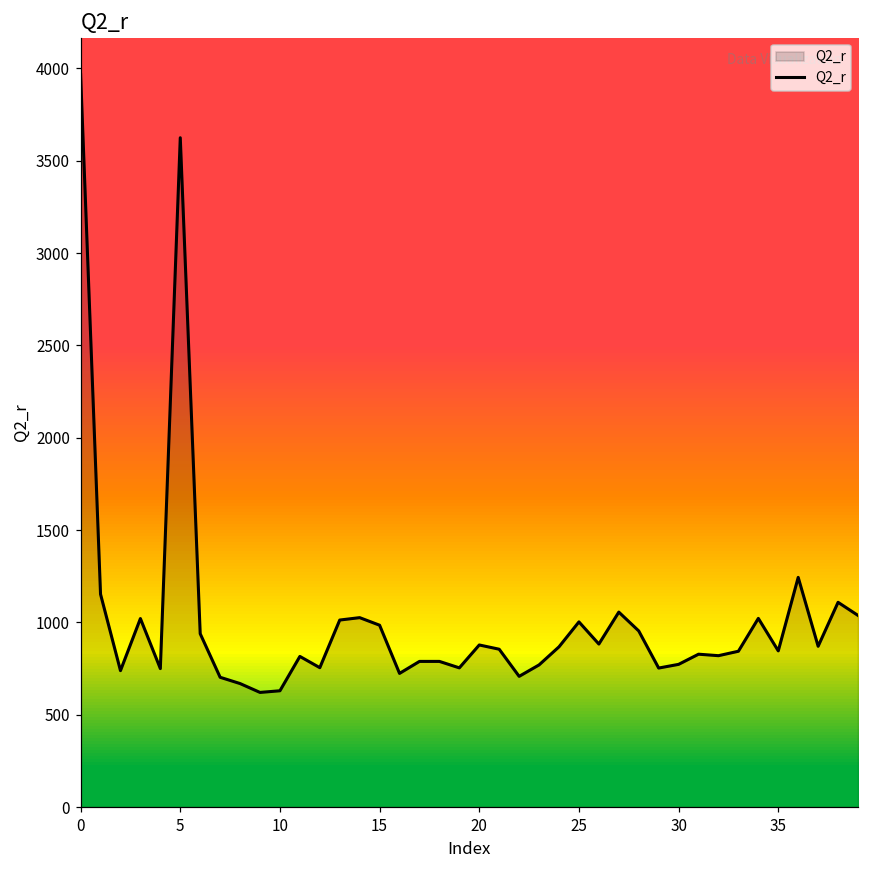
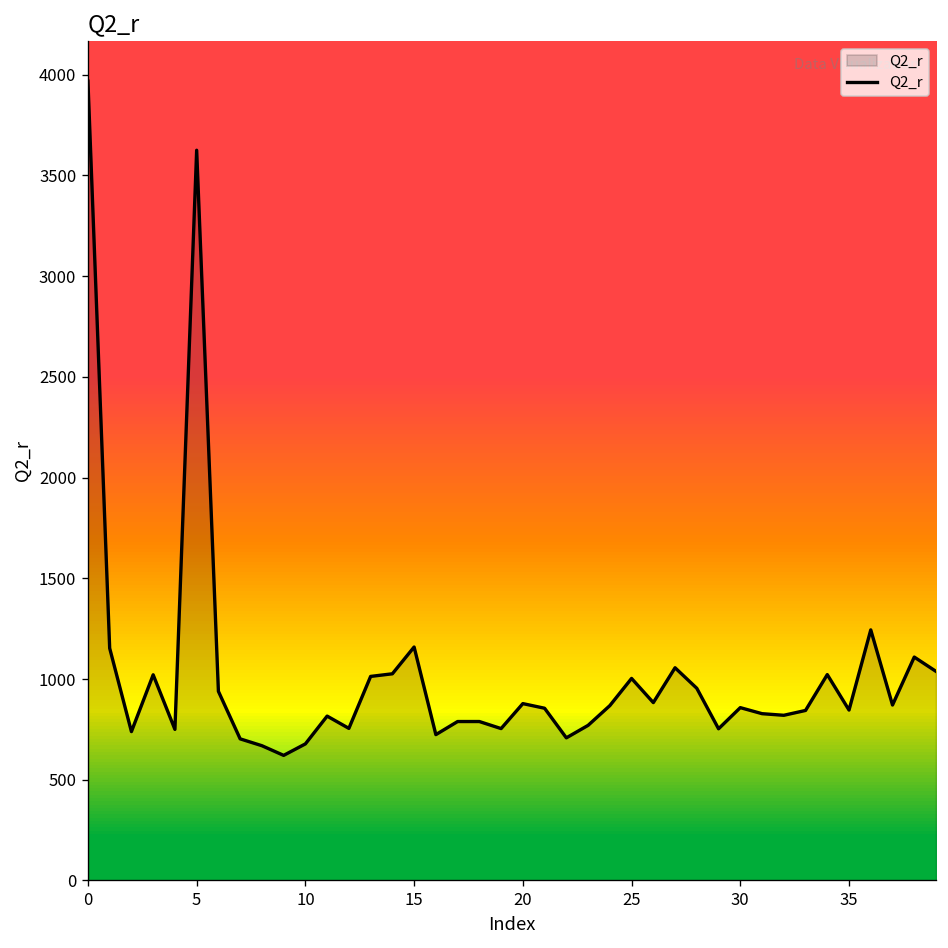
  {
    "0": 3970,
    "5": 3630,
-   "10": 630,
-   "15": 990,
+   "10": 680,
+   "15": 1160,
    "20": 880,
    "25": 1000,
-   "30": 770,
+   "30": 860,
    "35": 850
  }
